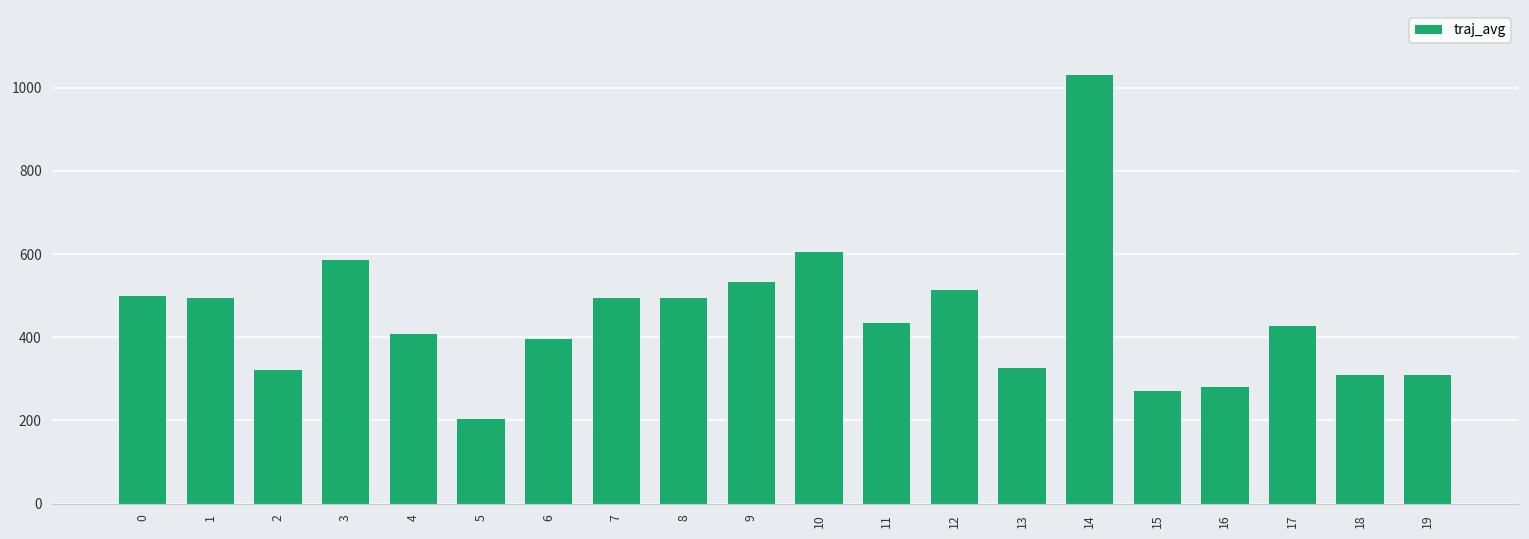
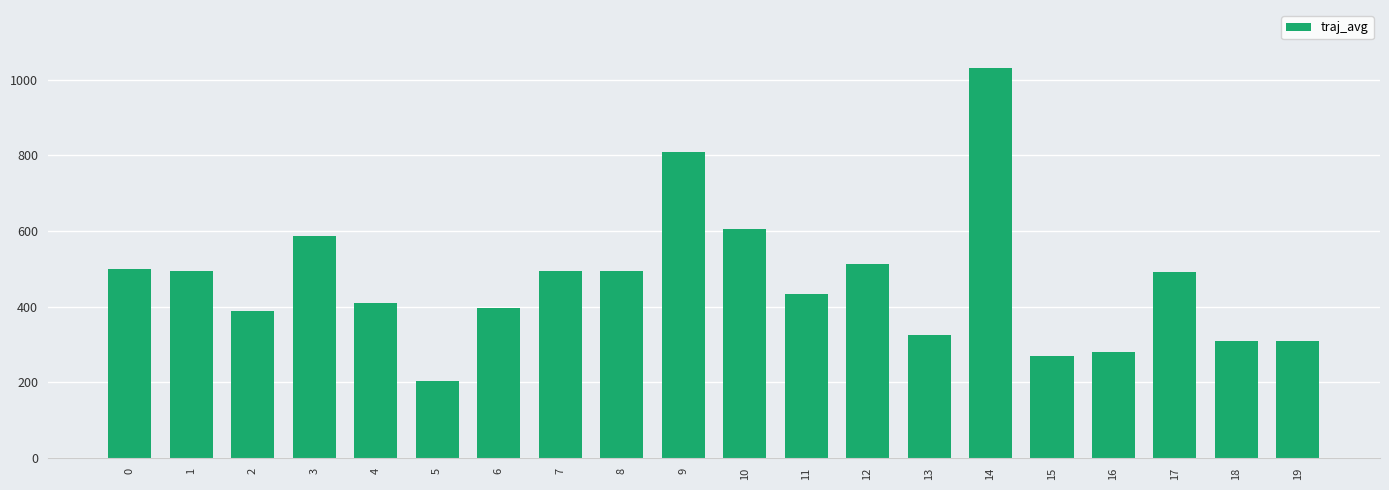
  {
    "0": 500,
    "1": 490,
-   "2": 320,
+   "2": 390,
    "3": 590,
    "4": 410,
    "5": 200,
    "6": 400,
    "7": 500,
    "8": 490,
-   "9": 530,
+   "9": 810,
    "10": 600,
    "11": 430,
    "12": 510,
    "13": 330,
    "14": 1030,
    "15": 270,
    "16": 280,
-   "17": 430,
+   "17": 490,
    "18": 310,
    "19": 310
  }
